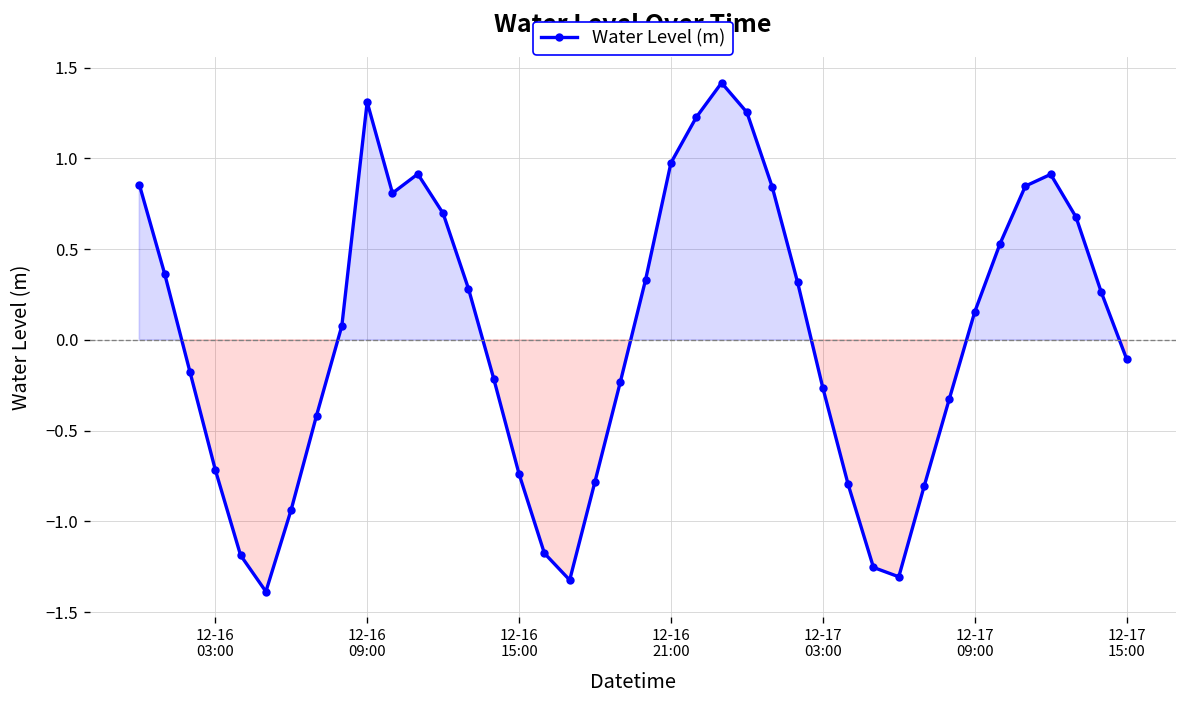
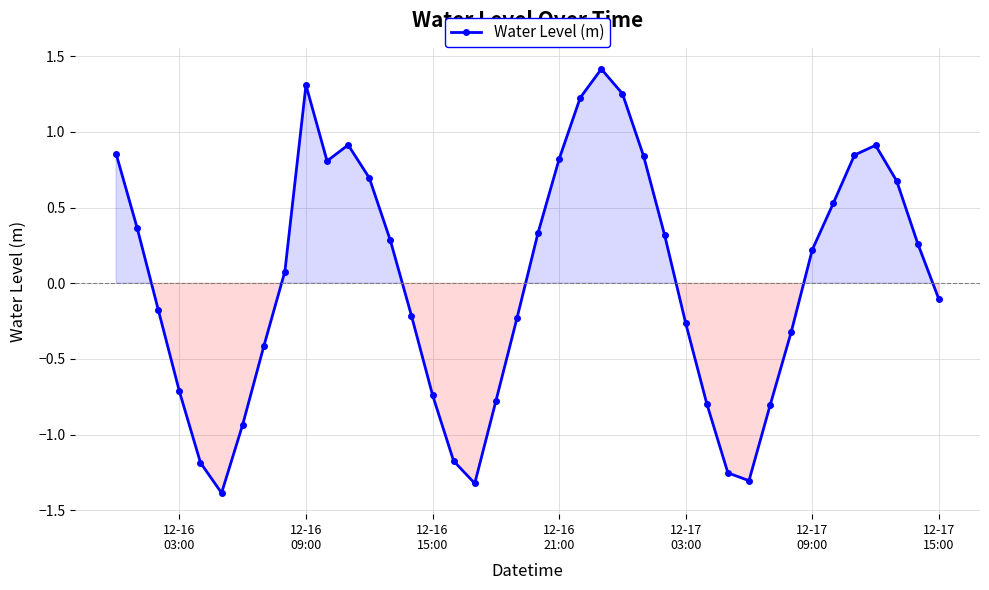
  {
    "12-16 03:00": -0.71,
    "12-16 09:00": 1.31,
    "12-16 15:00": -0.74,
-   "12-16 21:00": 0.98,
+   "12-16 21:00": 0.82,
    "12-17 03:00": -0.26,
-   "12-17 09:00": 0.15,
+   "12-17 09:00": 0.22,
    "12-17 15:00": -0.11
  }
